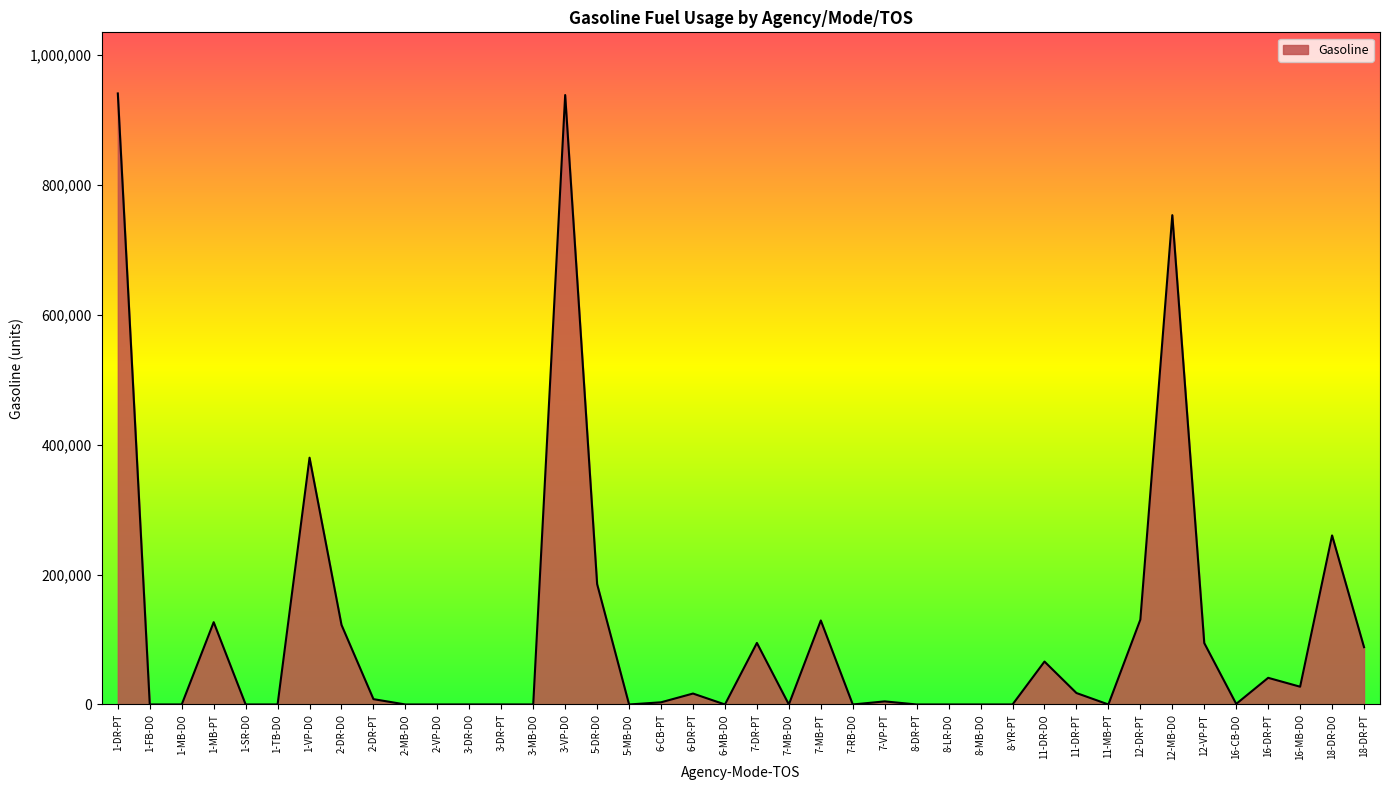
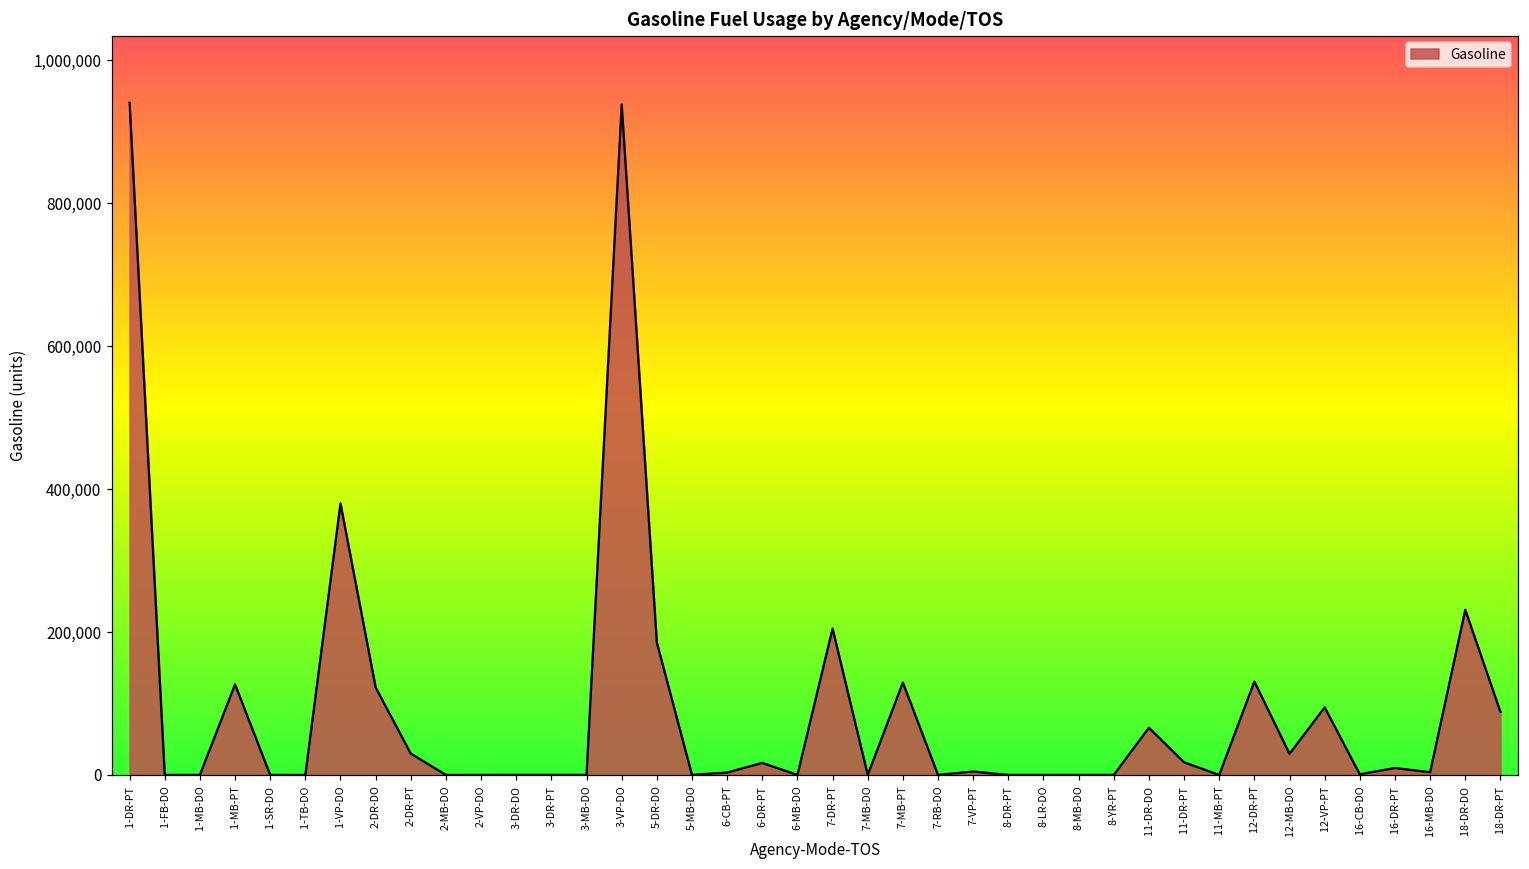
  {
    "1-DR-PT": "940,000",
    "1-FB-DO": "0",
    "1-MB-DO": "0",
    "1-MB-PT": "130,000",
    "1-SR-DO": "0",
    "1-TB-DO": "0",
    "1-VP-DO": "380,000",
    "2-DR-DO": "120,000",
-   "2-DR-PT": "10,000",
+   "2-DR-PT": "30,000",
    "2-MB-DO": "0",
    "2-VP-DO": "0",
    "3-DR-DO": "0",
    "3-DR-PT": "0",
    "3-MB-DO": "0",
    "3-VP-DO": "940,000",
    "5-DR-DO": "190,000",
    "5-MB-DO": "0",
    "6-CB-PT": "0",
    "6-DR-PT": "20,000",
    "6-MB-DO": "0",
-   "7-DR-PT": "90,000",
+   "7-DR-PT": "200,000",
    "7-MB-DO": "0",
    "7-MB-PT": "130,000",
    "7-RB-DO": "0",
    "7-VP-PT": "0",
    "8-DR-PT": "0",
    "8-LR-DO": "0",
    "8-MB-DO": "0",
    "8-YR-PT": "0",
    "11-DR-DO": "70,000",
    "11-DR-PT": "20,000",
    "11-MB-PT": "0",
    "12-DR-PT": "130,000",
-   "12-MB-DO": "750,000",
+   "12-MB-DO": "30,000",
    "12-VP-PT": "90,000",
    "16-CB-DO": "0",
-   "16-DR-PT": "40,000",
-   "16-MB-DO": "30,000",
-   "18-DR-DO": "260,000",
+   "16-DR-PT": "10,000",
+   "16-MB-DO": "0",
+   "18-DR-DO": "230,000",
    "18-DR-PT": "90,000"
  }
